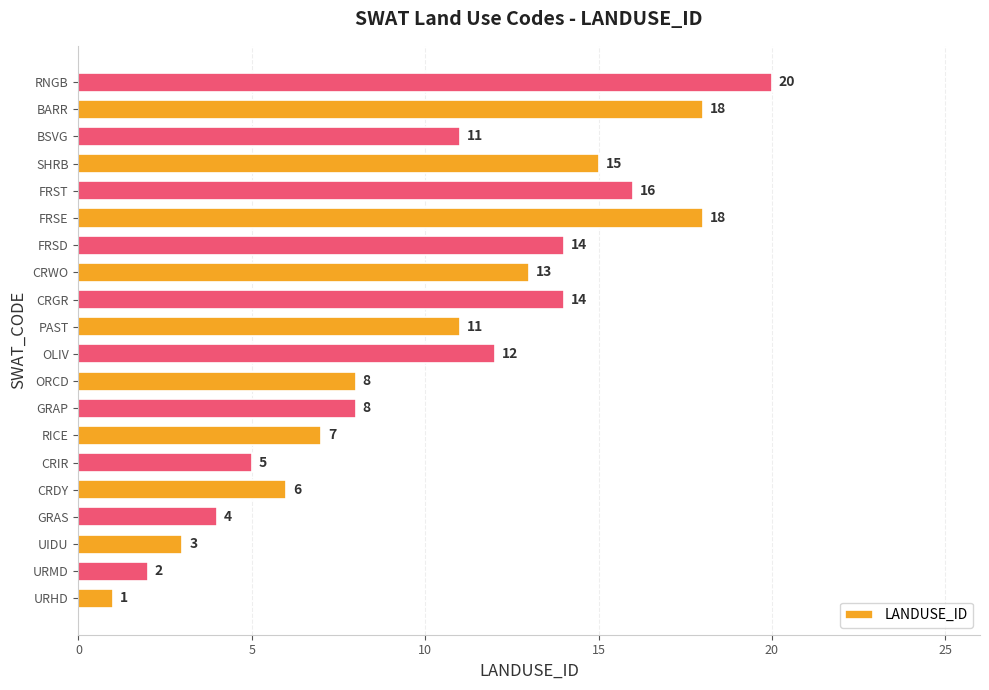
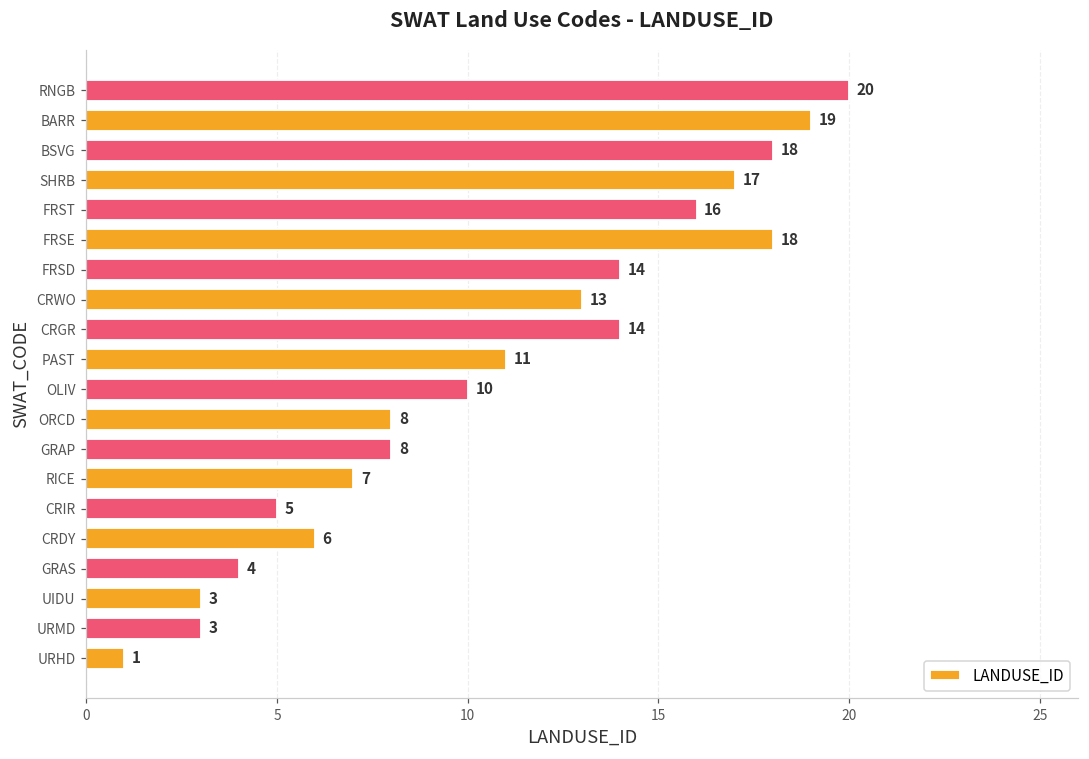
  {
    "RNGB": 20,
-   "BARR": 18,
-   "BSVG": 11,
-   "SHRB": 15,
+   "BARR": 19,
+   "BSVG": 18,
+   "SHRB": 17,
    "FRST": 16,
    "FRSE": 18,
    "FRSD": 14,
    "CRWO": 13,
    "CRGR": 14,
    "PAST": 11,
-   "OLIV": 12,
+   "OLIV": 10,
    "ORCD": 8,
    "GRAP": 8,
    "RICE": 7,
    "CRIR": 5,
    "CRDY": 6,
    "GRAS": 4,
    "UIDU": 3,
-   "URMD": 2,
+   "URMD": 3,
    "URHD": 1
  }
